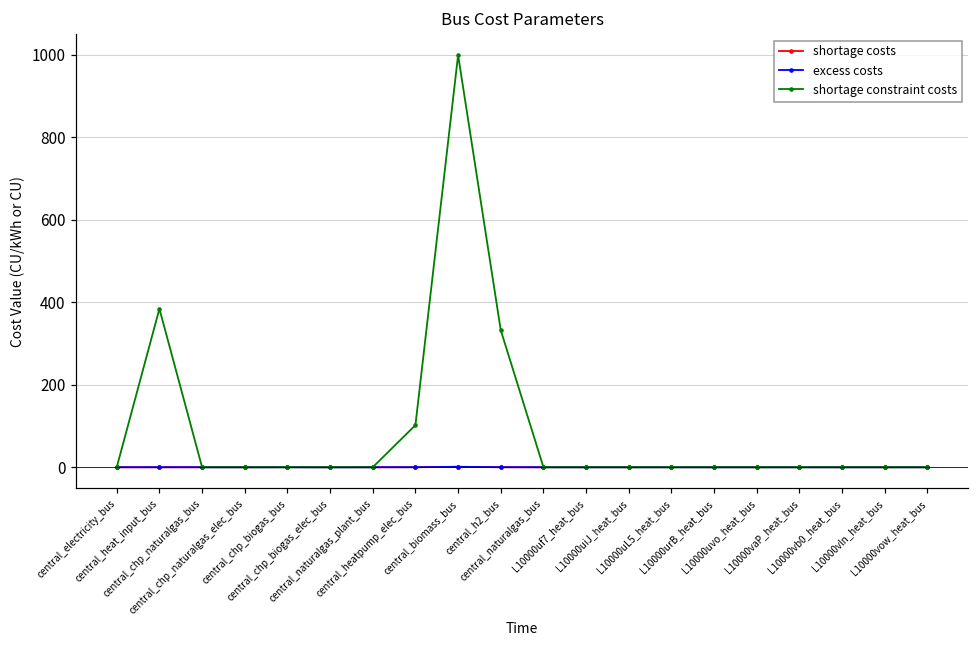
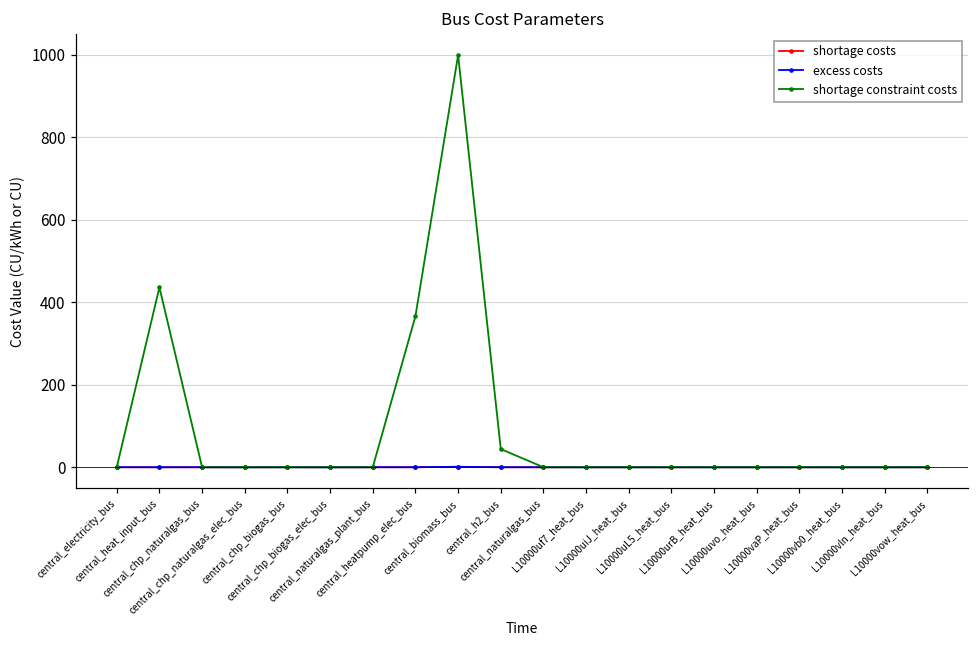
  {
    "excess costs": {
      "central_heat_input_bus": 0,
      "central_heatpump_elec_bus": 0,
      "central_biomass_bus": 0,
      "central_h2_bus": 0
    },
    "shortage constraint costs": {
-     "central_heat_input_bus": 380,
-     "central_heatpump_elec_bus": 100,
+     "central_heat_input_bus": 440,
+     "central_heatpump_elec_bus": 370,
      "central_biomass_bus": 1000,
-     "central_h2_bus": 330
+     "central_h2_bus": 40
    }
  }
